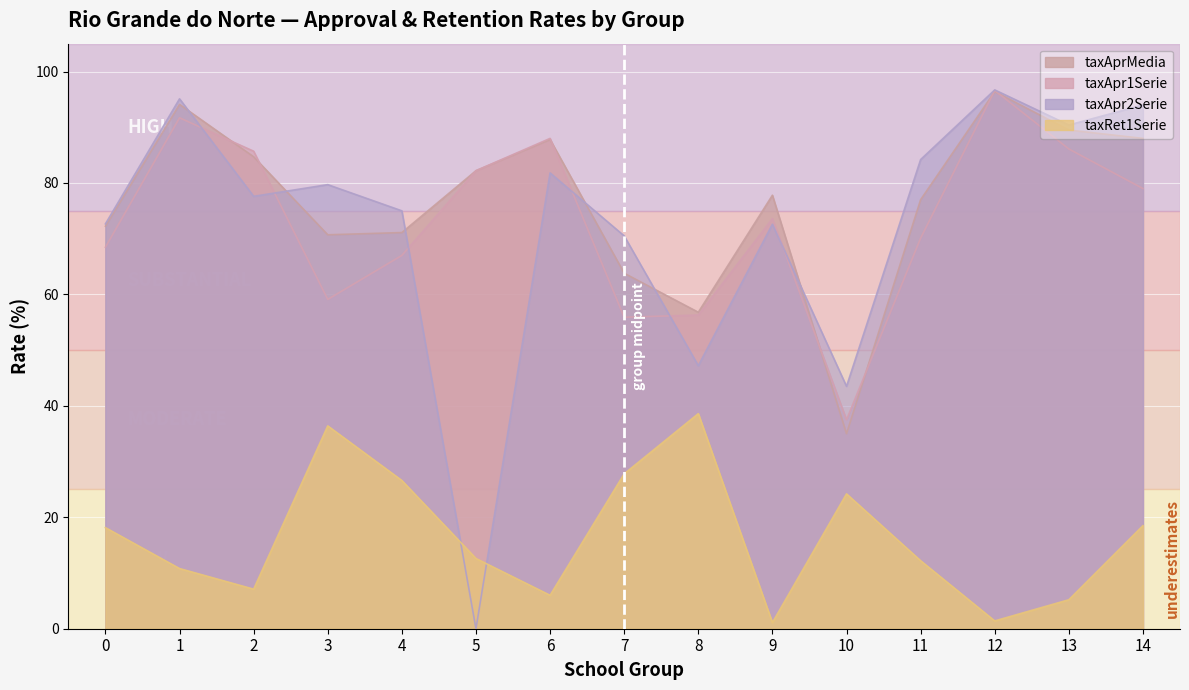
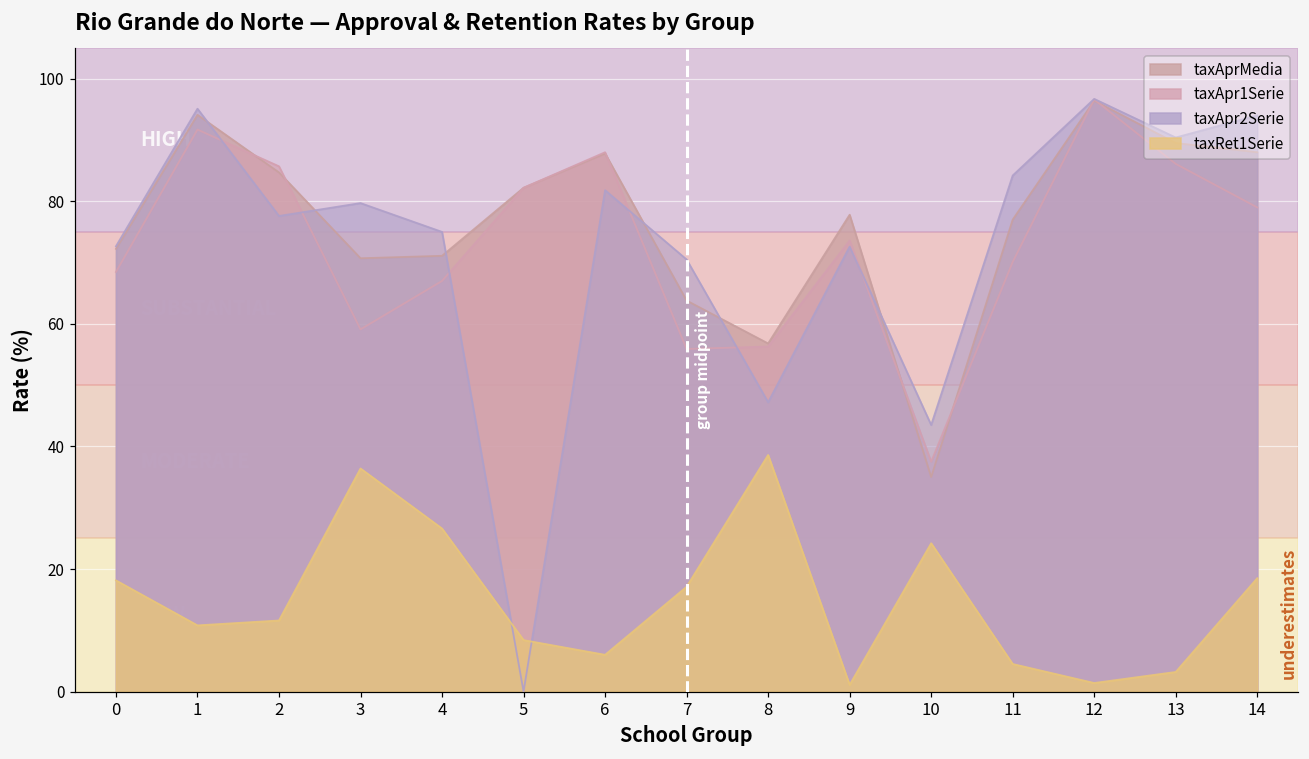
  {
    "taxRet1Serie": {
      "0": 18,
      "1": 11,
-     "2": 7,
+     "2": 12,
      "3": 36,
      "4": 27,
-     "5": 13,
+     "5": 8,
      "6": 6,
-     "7": 28,
+     "7": 17,
      "8": 39,
      "9": 1,
      "10": 24,
-     "11": 12,
+     "11": 5,
      "12": 1,
-     "13": 5,
+     "13": 3,
      "14": 19
    }
  }
